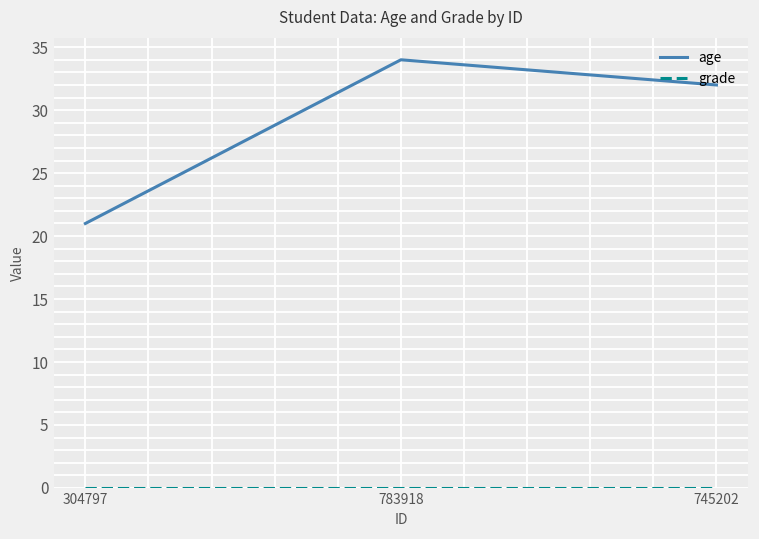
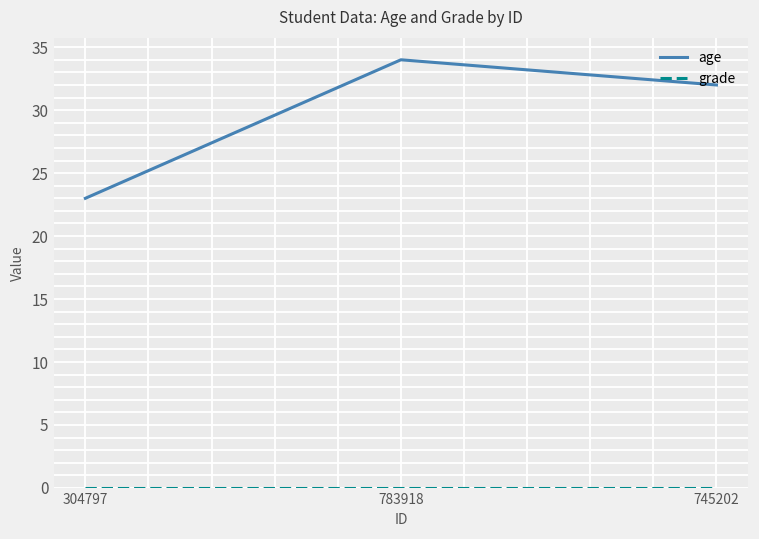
  {
    "age": {
-     "304797": 21,
+     "304797": 23,
      "783918": 34,
      "745202": 32
    },
    "grade": {
      "304797": 0,
      "783918": 0,
      "745202": 0
    }
  }
